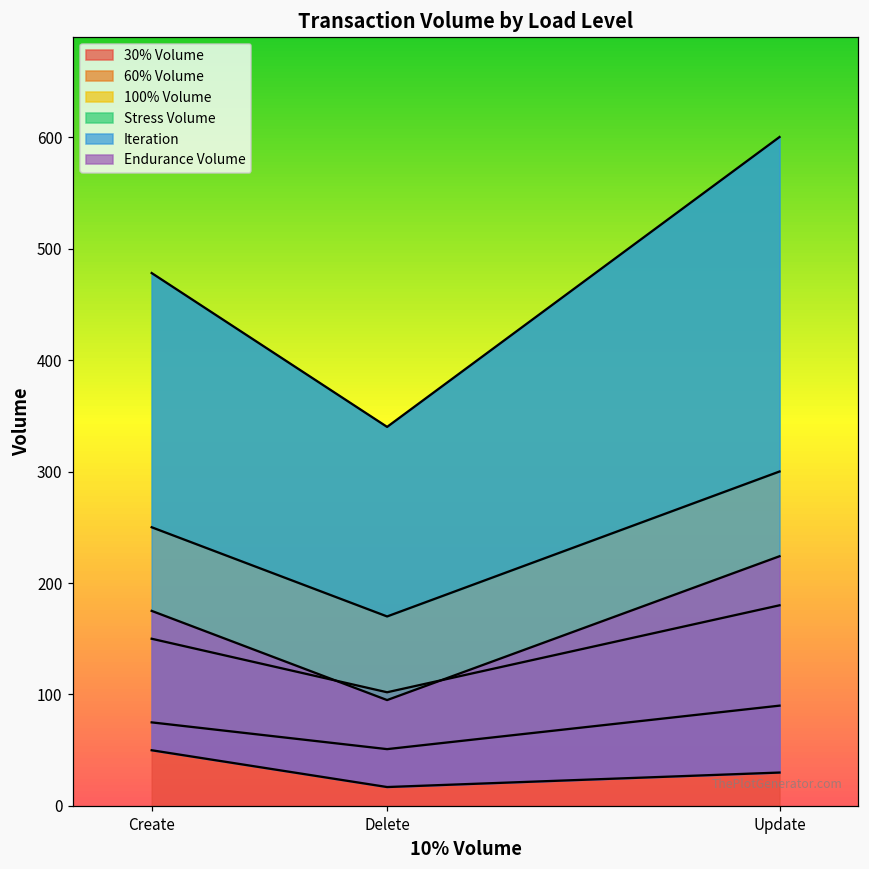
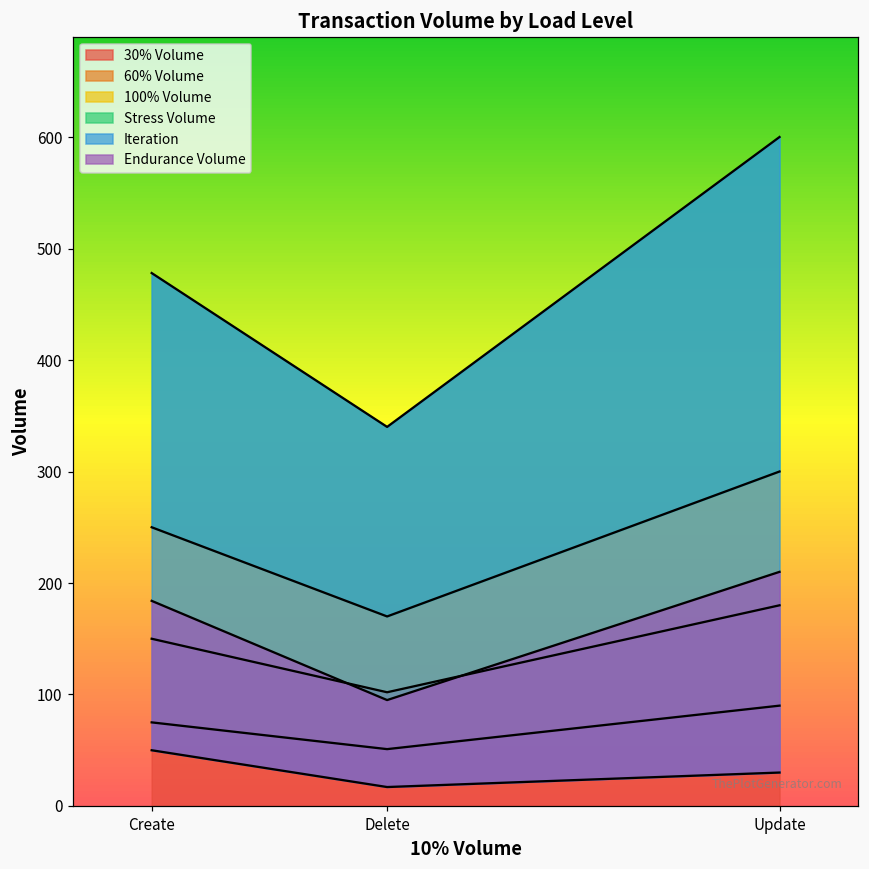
  {
    "100% Volume": {
      "Create": 250,
      "Delete": 170,
      "Update": 300
    },
    "Iteration": {
      "Create": 478,
      "Delete": 340,
      "Update": 600
    },
    "Endurance Volume": {
-     "Create": 175,
+     "Create": 184,
      "Delete": 95,
-     "Update": 224
+     "Update": 210
    }
  }
